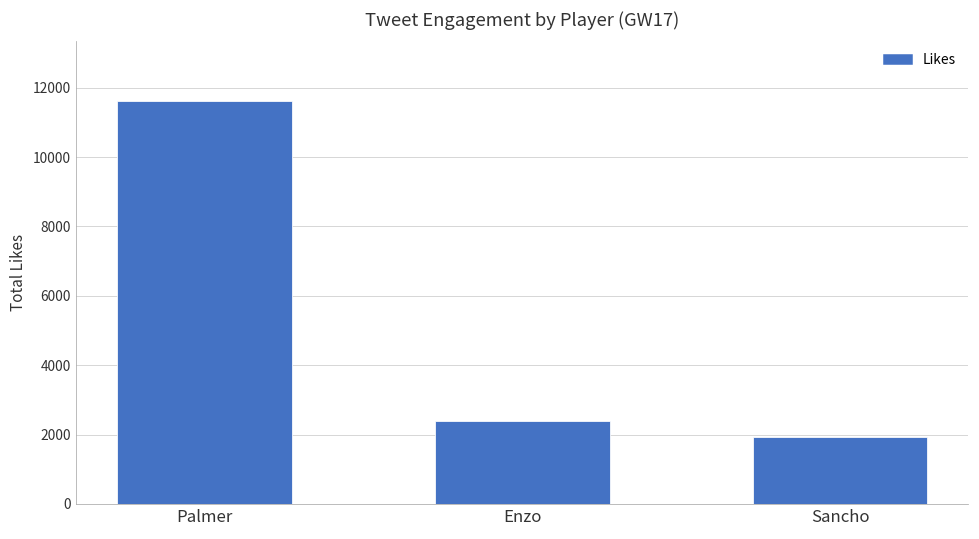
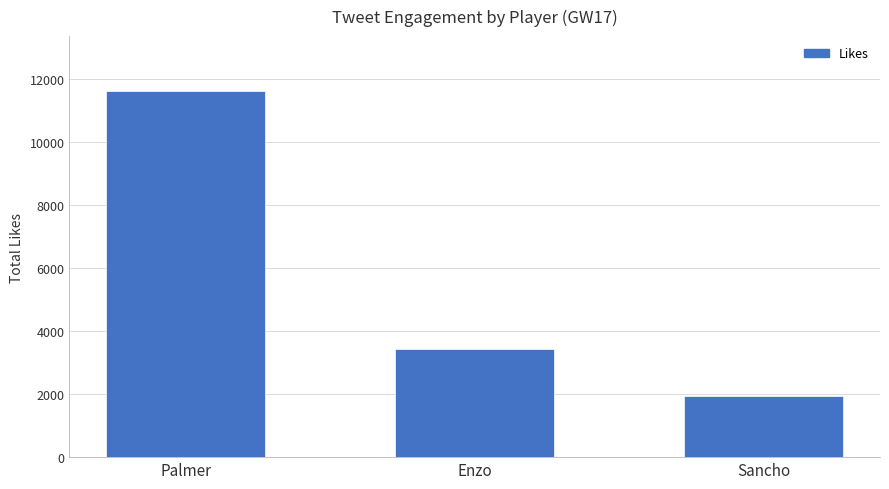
  {
    "Palmer": 11600,
-   "Enzo": 2400,
+   "Enzo": 3400,
    "Sancho": 1900
  }
